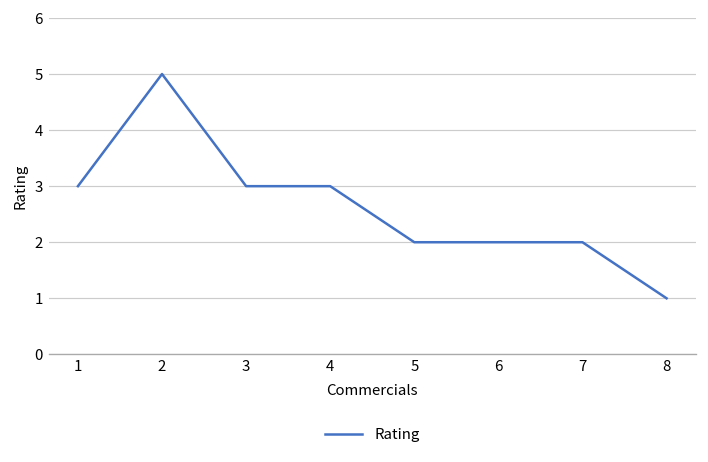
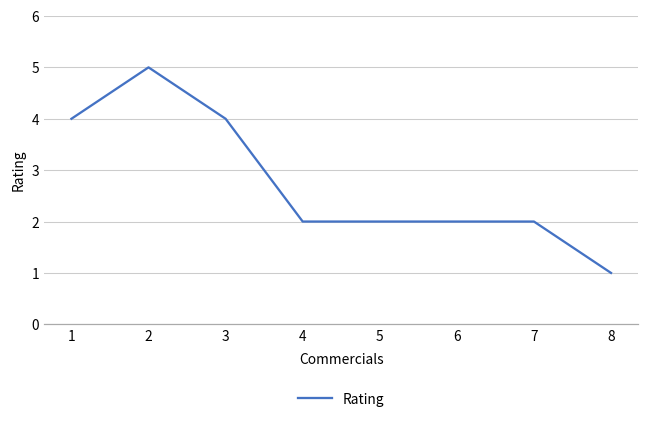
  {
-   "1": 3,
+   "1": 4,
    "2": 5,
-   "3": 3,
-   "4": 3,
+   "3": 4,
+   "4": 2,
    "5": 2,
    "6": 2,
    "7": 2,
    "8": 1
  }
